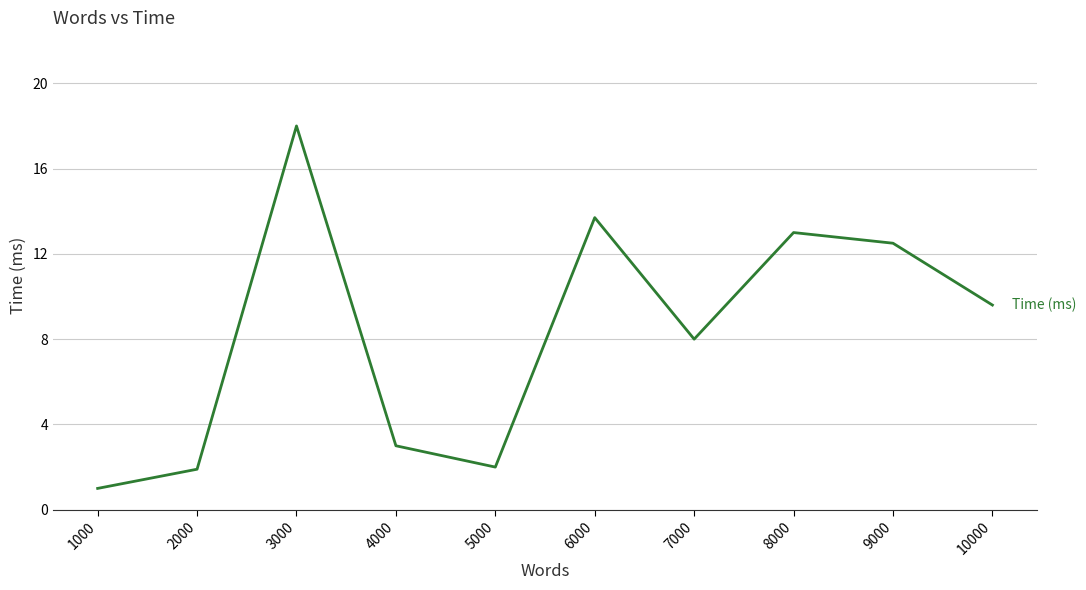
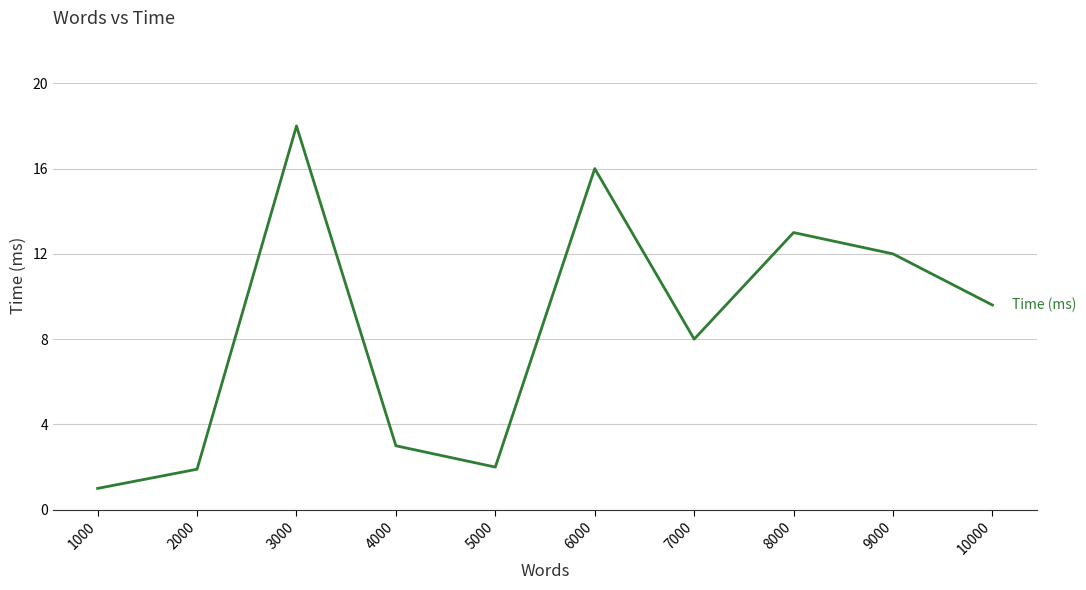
  {
    "1000": 1.0,
    "2000": 1.9,
    "3000": 18.0,
    "4000": 3.0,
    "5000": 2.0,
-   "6000": 13.7,
+   "6000": 16.0,
    "7000": 8.0,
    "8000": 13.0,
-   "9000": 12.5,
+   "9000": 12.0,
    "10000": 9.6
  }
